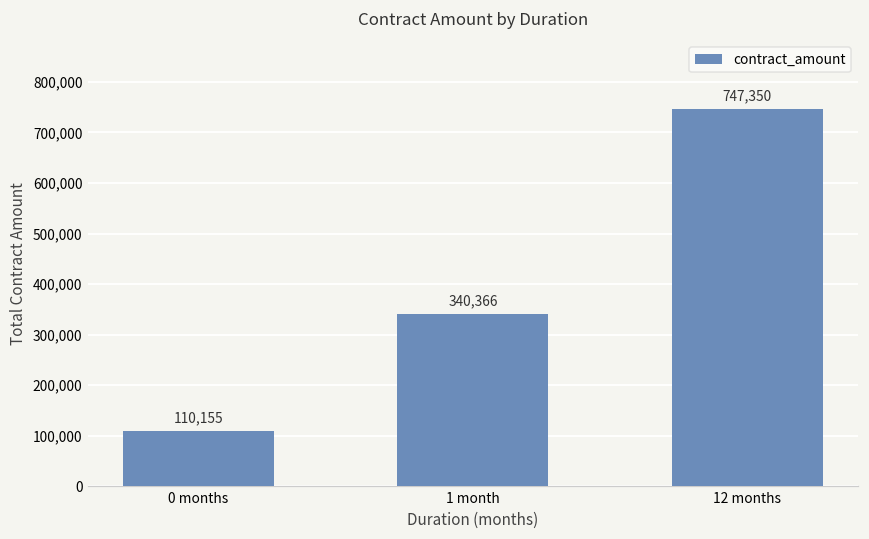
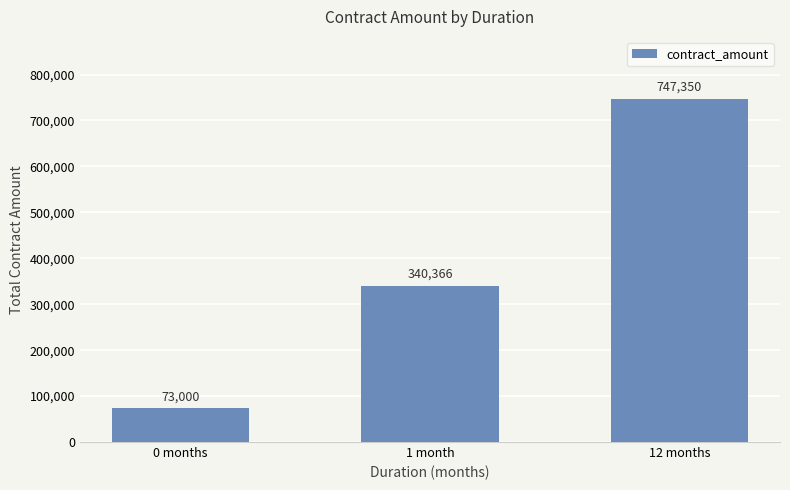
  {
-   "0 months": "110,155",
+   "0 months": "73,000",
    "1 month": "340,366",
    "12 months": "747,350"
  }
